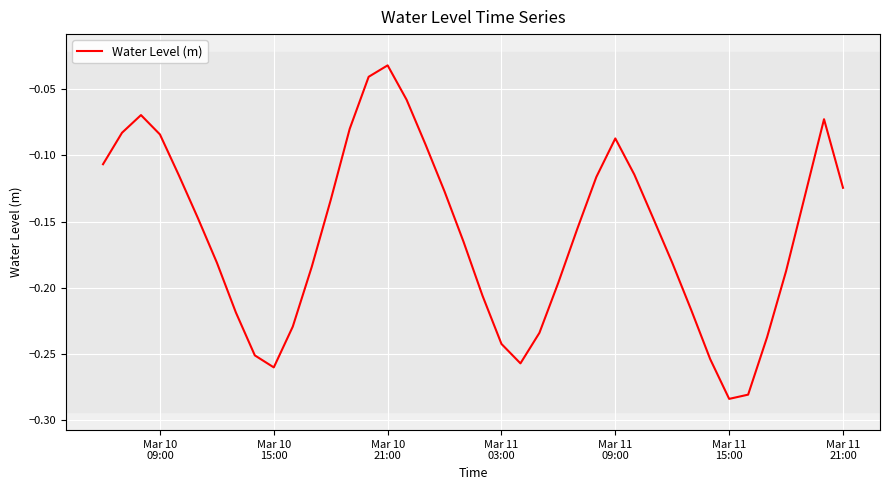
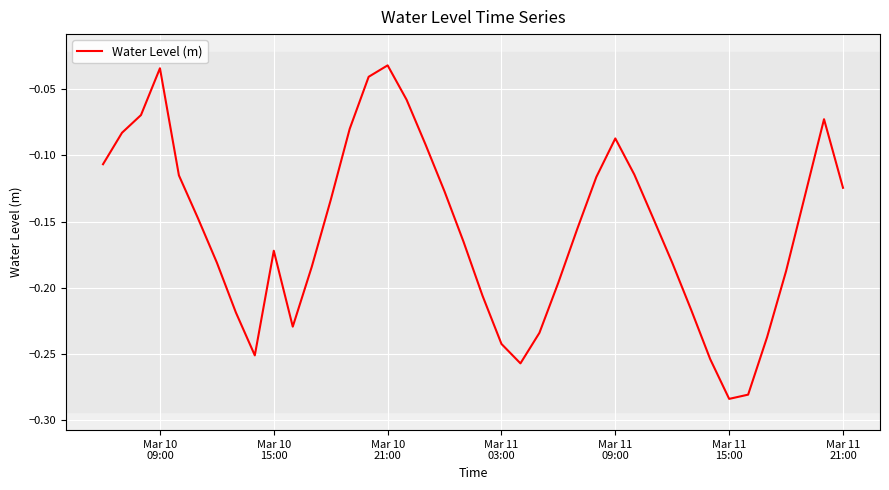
  {
-   "Mar 10 09:00": -0.084,
-   "Mar 10 15:00": -0.260,
+   "Mar 10 09:00": -0.034,
+   "Mar 10 15:00": -0.172,
    "Mar 10 21:00": -0.032,
    "Mar 11 03:00": -0.242,
    "Mar 11 09:00": -0.087,
    "Mar 11 15:00": -0.284,
    "Mar 11 21:00": -0.124
  }
